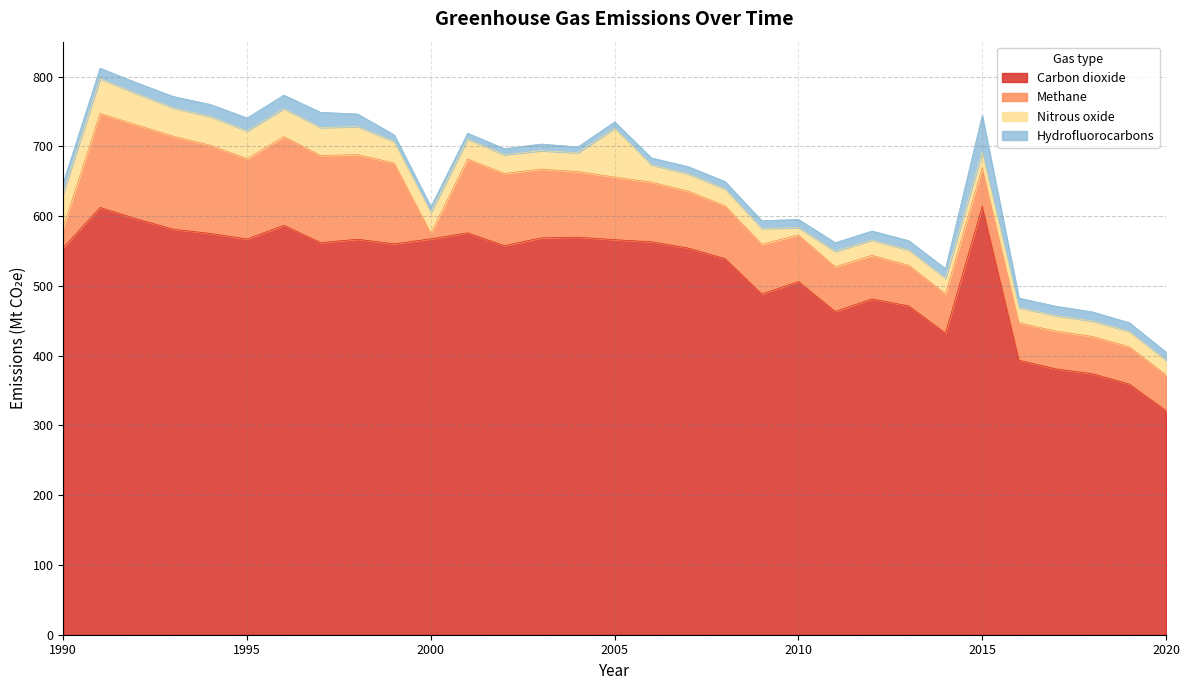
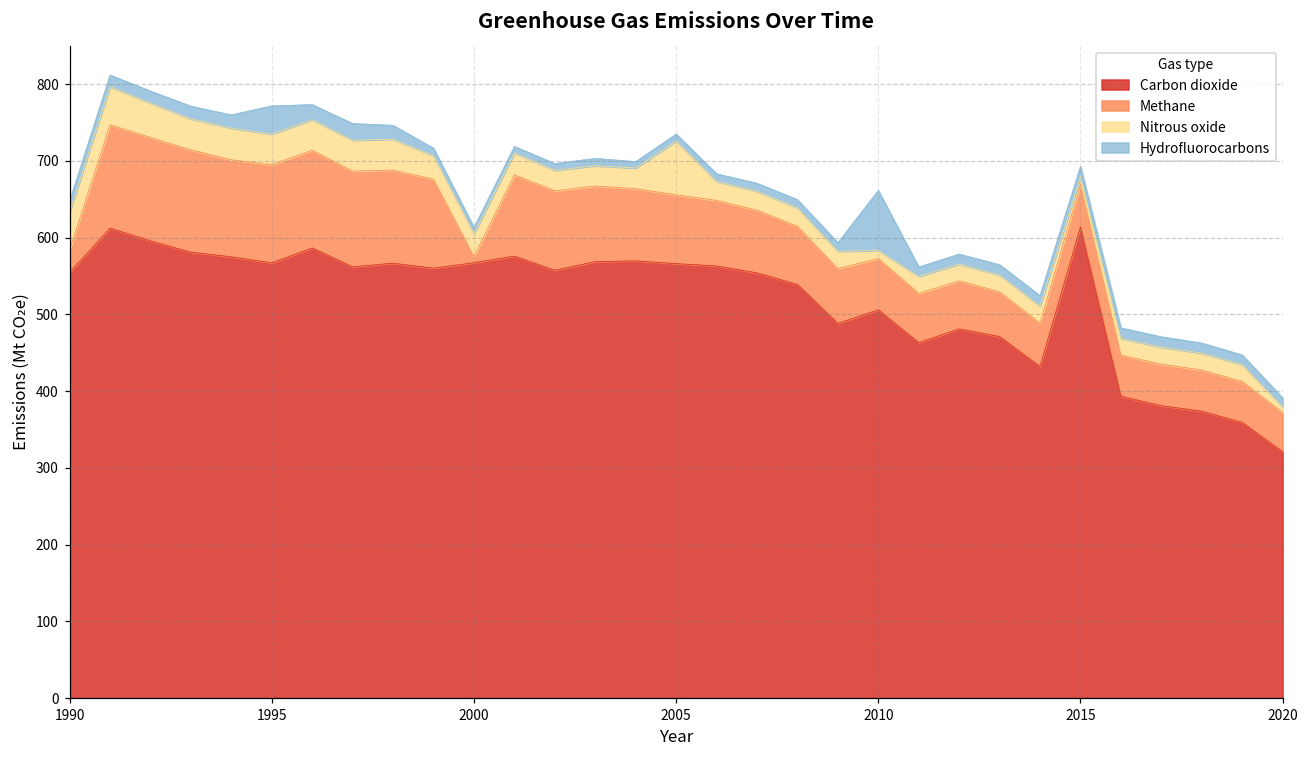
  {
    "Carbon dioxide": {
      "1990": 550,
      "1995": 570,
      "2000": 570,
      "2005": 570,
      "2010": 510,
      "2015": 610,
      "2020": 320
    },
    "Methane": {
      "1990": 30,
-     "1995": 120,
+     "1995": 130,
      "2000": 10,
      "2005": 90,
      "2010": 70,
      "2015": 60,
      "2020": 50
    },
    "Nitrous oxide": {
      "1990": 50,
      "1995": 40,
      "2000": 30,
      "2005": 70,
      "2010": 10,
-     "2015": 20,
-     "2020": 20
+     "2015": 10,
+     "2020": 10
    },
    "Hydrofluorocarbons": {
      "1990": 10,
-     "1995": 20,
+     "1995": 40,
      "2000": 10,
      "2005": 10,
-     "2010": 10,
-     "2015": 50,
+     "2010": 80,
+     "2015": 10,
      "2020": 10
    }
  }
